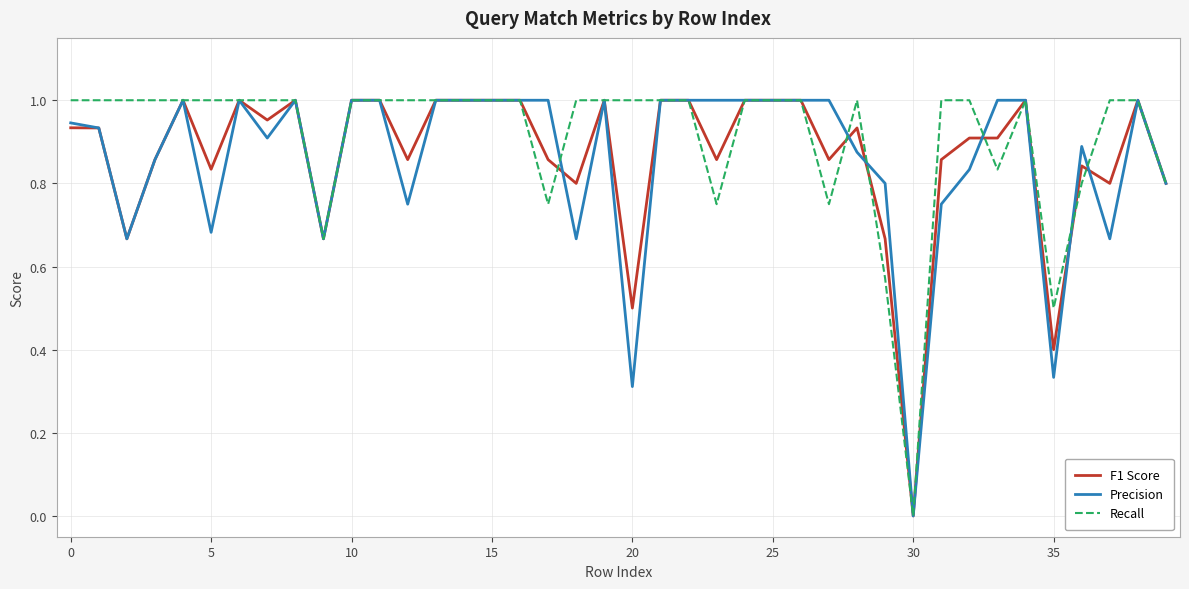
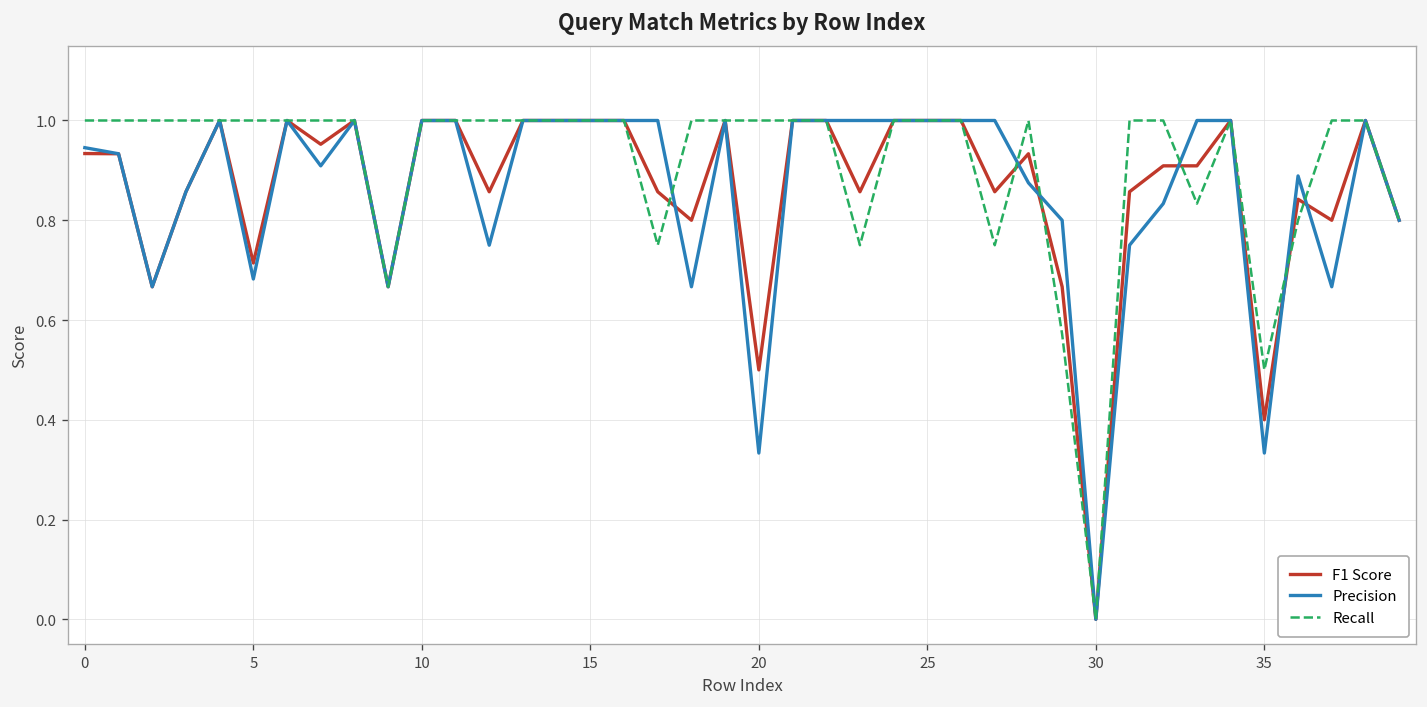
  {
    "F1 Score": {
      "0": 0.93,
-     "5": 0.83,
+     "5": 0.71,
      "20": 0.50,
      "35": 0.40
    },
    "Precision": {
      "0": 0.95,
      "5": 0.68,
-     "20": 0.31,
+     "20": 0.33,
      "35": 0.33
    },
    "Recall": {
      "0": 1.00,
      "5": 1.00,
      "20": 1.00,
      "35": 0.50
    }
  }
